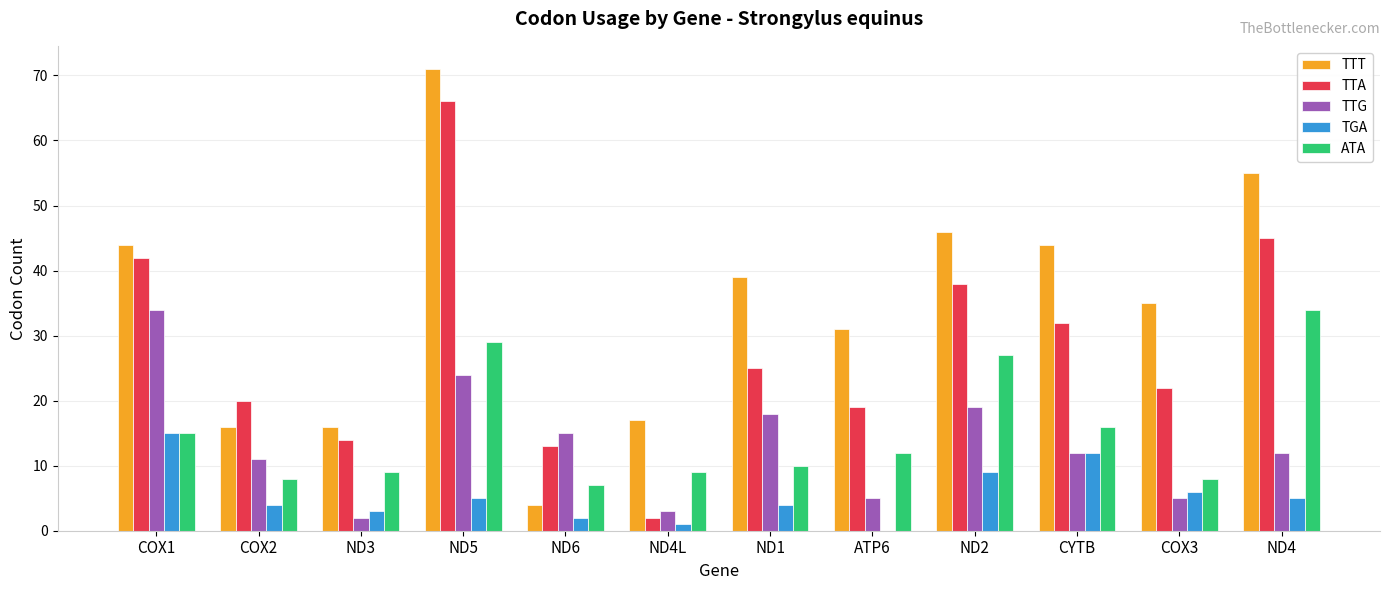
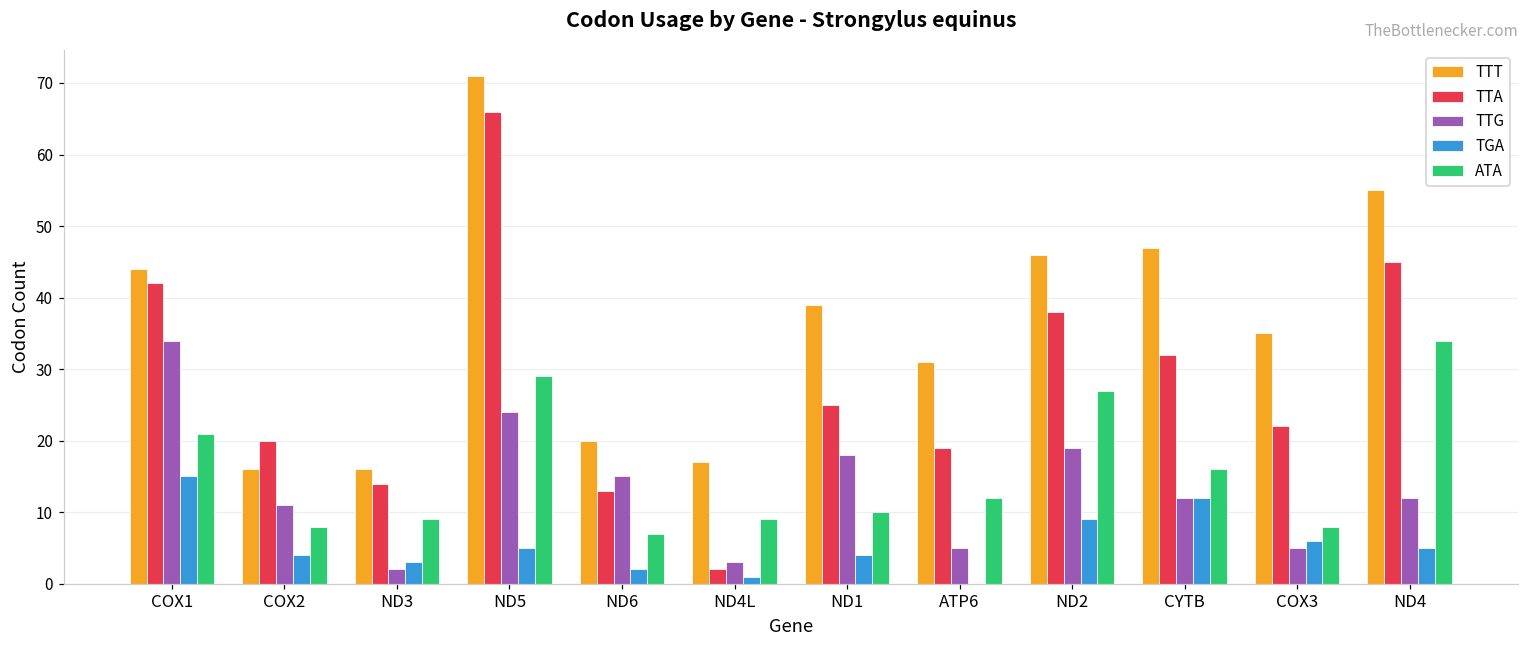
  {
    "TTT": {
      "COX1": 44,
      "COX2": 16,
      "ND3": 16,
      "ND5": 71,
-     "ND6": 4,
+     "ND6": 20,
      "ND4L": 17,
      "ND1": 39,
      "ATP6": 31,
      "ND2": 46,
-     "CYTB": 44,
+     "CYTB": 47,
      "COX3": 35,
      "ND4": 55
    },
    "TTA": {
      "COX1": 42,
      "COX2": 20,
      "ND3": 14,
      "ND5": 66,
      "ND6": 13,
      "ND4L": 2,
      "ND1": 25,
      "ATP6": 19,
      "ND2": 38,
      "CYTB": 32,
      "COX3": 22,
      "ND4": 45
    },
    "TTG": {
      "COX1": 34,
      "COX2": 11,
      "ND3": 2,
      "ND5": 24,
      "ND6": 15,
      "ND4L": 3,
      "ND1": 18,
      "ATP6": 5,
      "ND2": 19,
      "CYTB": 12,
      "COX3": 5,
      "ND4": 12
    },
    "TGA": {
      "COX1": 15,
      "COX2": 4,
      "ND3": 3,
      "ND5": 5,
      "ND6": 2,
      "ND4L": 1,
      "ND1": 4,
      "ATP6": 0,
      "ND2": 9,
      "CYTB": 12,
      "COX3": 6,
      "ND4": 5
    },
    "ATA": {
-     "COX1": 15,
+     "COX1": 21,
      "COX2": 8,
      "ND3": 9,
      "ND5": 29,
      "ND6": 7,
      "ND4L": 9,
      "ND1": 10,
      "ATP6": 12,
      "ND2": 27,
      "CYTB": 16,
      "COX3": 8,
      "ND4": 34
    }
  }
